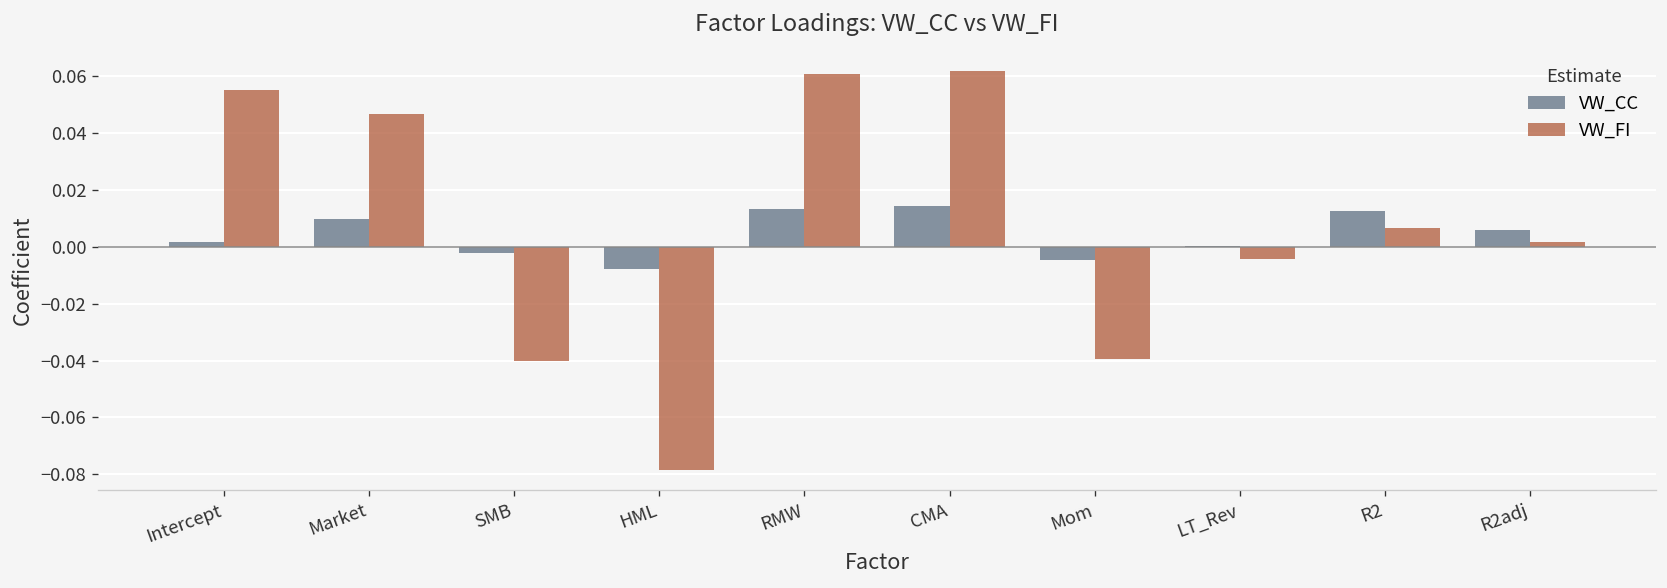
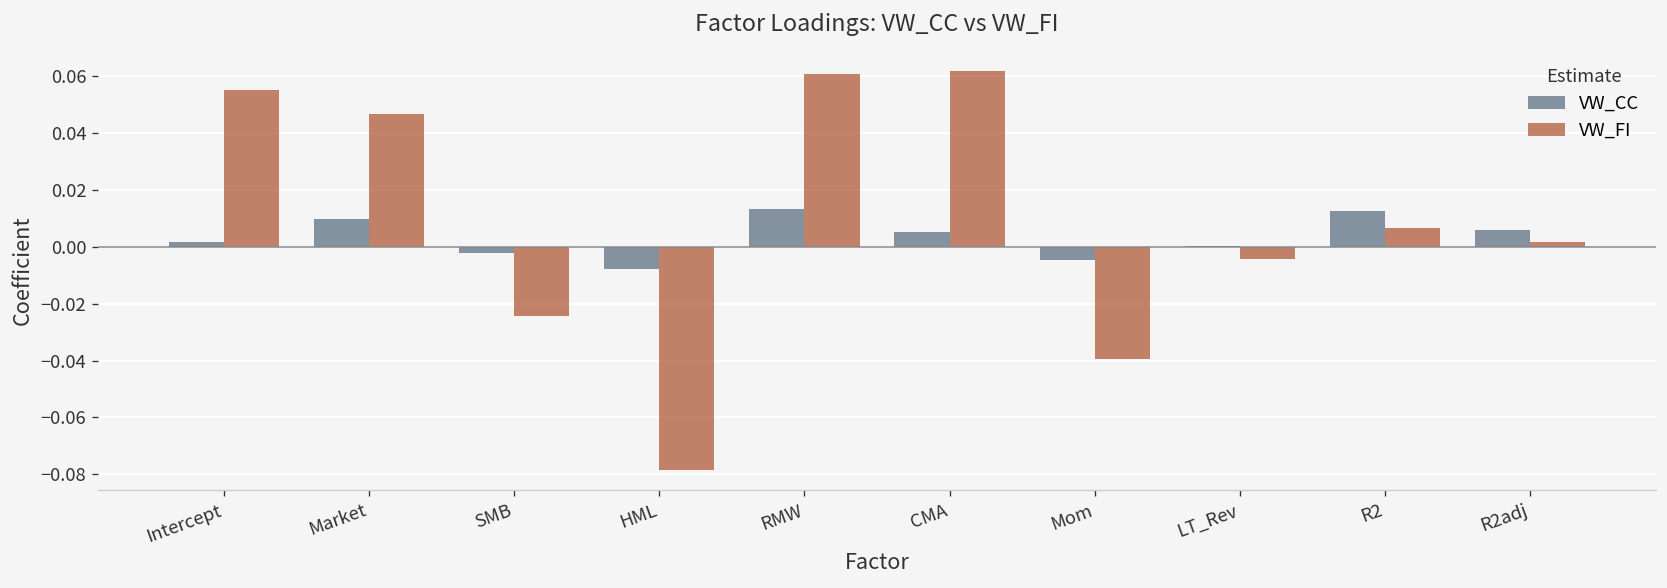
  {
    "VW_CC": {
      "Intercept": 0.002,
      "Market": 0.010,
      "SMB": -0.002,
      "HML": -0.008,
      "RMW": 0.013,
-     "CMA": 0.014,
+     "CMA": 0.005,
      "Mom": -0.005,
      "R2": 0.013,
      "R2adj": 0.006
    },
    "VW_FI": {
      "Intercept": 0.055,
      "Market": 0.047,
-     "SMB": -0.040,
+     "SMB": -0.024,
      "HML": -0.079,
      "RMW": 0.061,
      "CMA": 0.062,
      "Mom": -0.040,
      "LT_Rev": -0.004,
      "R2": 0.006,
      "R2adj": 0.002
    }
  }
